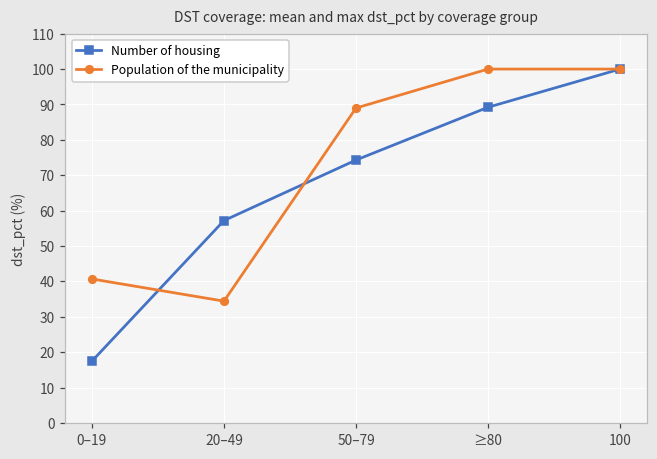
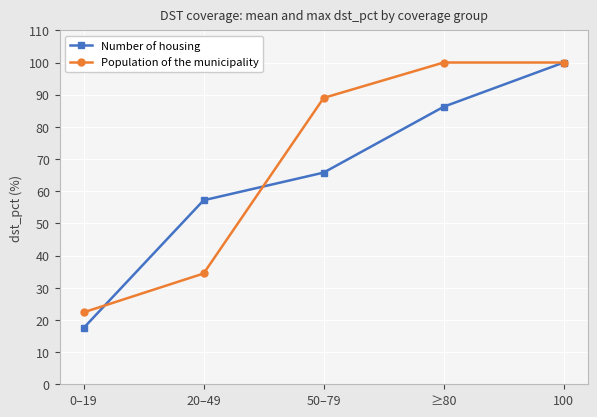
  {
    "Number of housing": {
      "0–19": 17,
      "20–49": 57,
-     "50–79": 74,
-     "≥80": 89
+     "50–79": 66,
+     "≥80": 86
    },
    "Population of the municipality": {
-     "0–19": 41,
+     "0–19": 22,
      "20–49": 34,
      "50–79": 89,
      "≥80": 100
    }
  }
